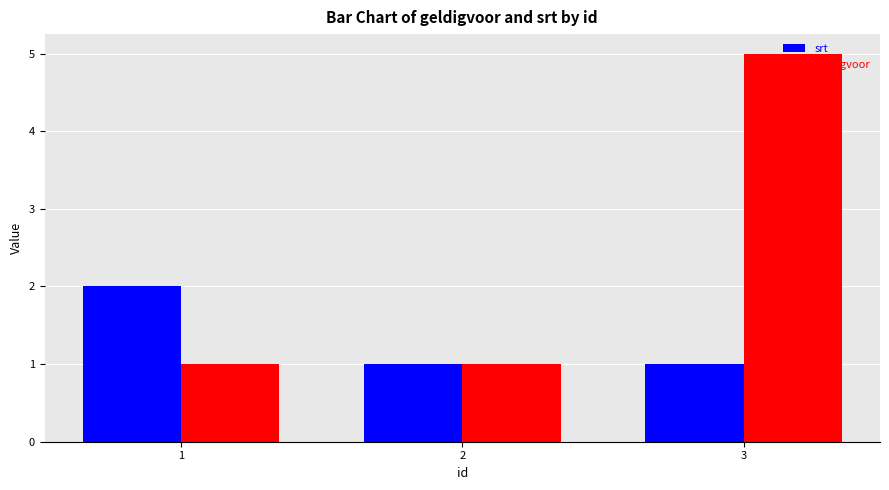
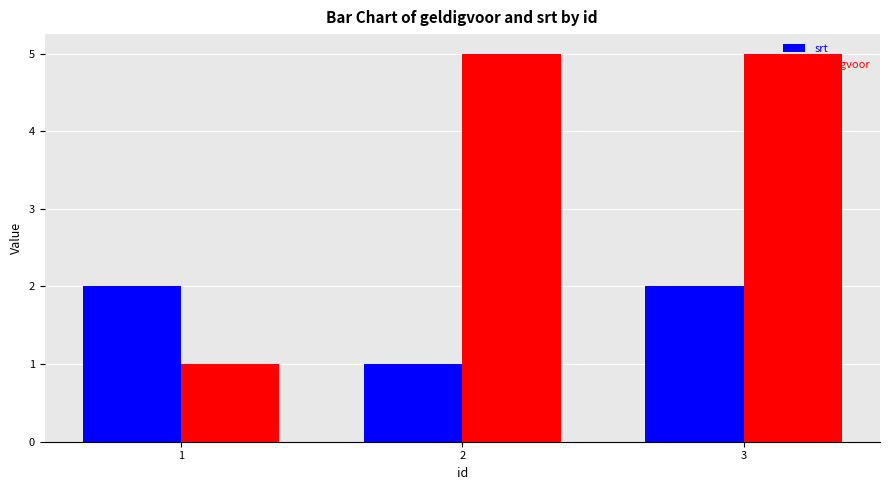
  {
    "srt": {
      "1": 2,
      "2": 1,
-     "3": 1
+     "3": 2
    },
    "geldigvoor": {
      "1": 1,
-     "2": 1,
+     "2": 5,
      "3": 5
    }
  }
